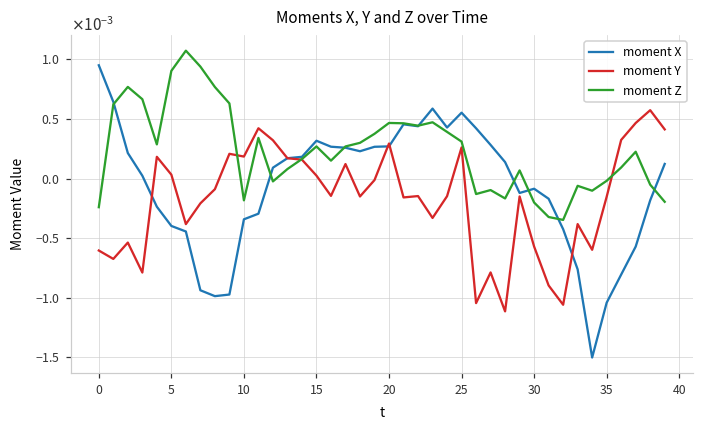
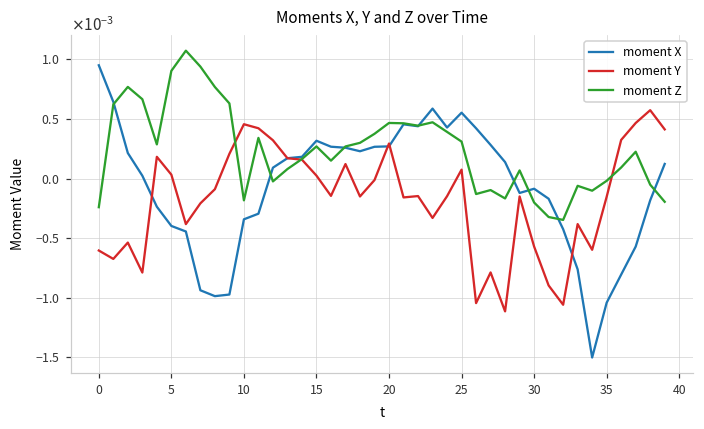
  {
    "moment X": {
      "0": 0.00095,
      "5": -0.00040,
      "10": -0.00034,
      "15": 0.00032,
      "20": 0.00027,
      "25": 0.00055,
      "30": -0.00009,
      "35": -0.00104
    },
    "moment Y": {
      "0": -0.00060,
      "5": 0.00003,
-     "10": 0.00018,
+     "10": 0.00046,
      "15": 0.00002,
      "20": 0.00029,
-     "25": 0.00026,
+     "25": 0.00007,
      "30": -0.00057,
      "35": -0.00015
    },
    "moment Z": {
      "0": -0.00024,
      "5": 0.00090,
      "10": -0.00018,
      "15": 0.00027,
      "20": 0.00047,
      "25": 0.00031,
      "30": -0.00020,
      "35": -0.00002
    }
  }
